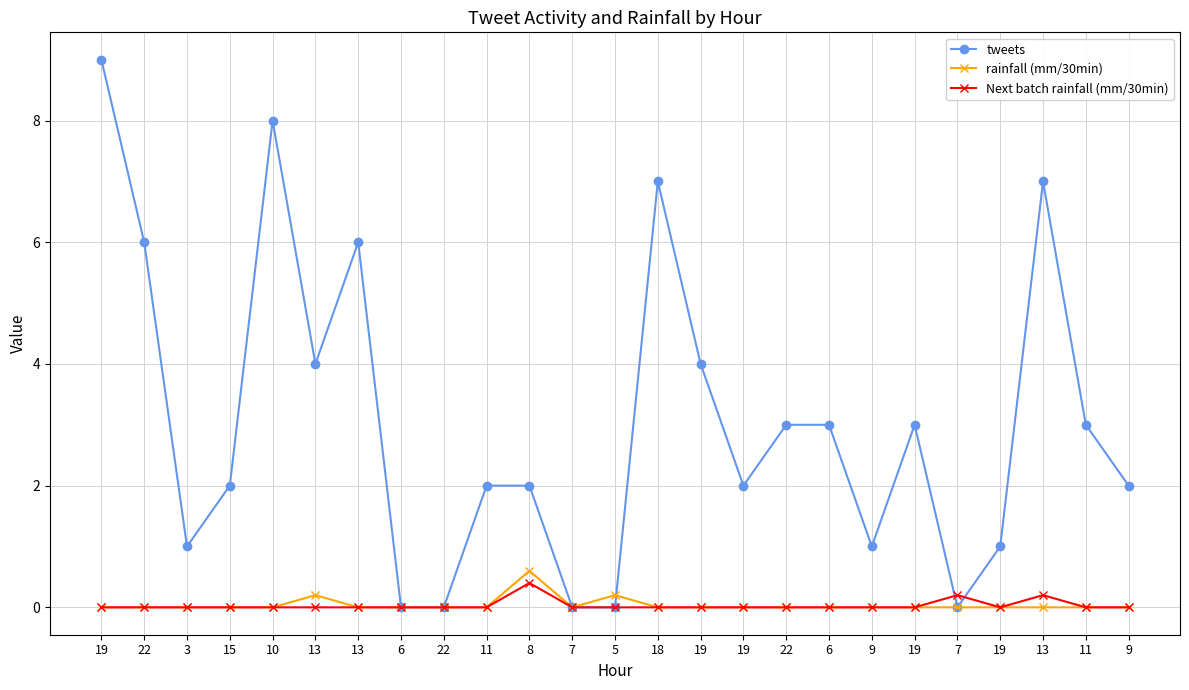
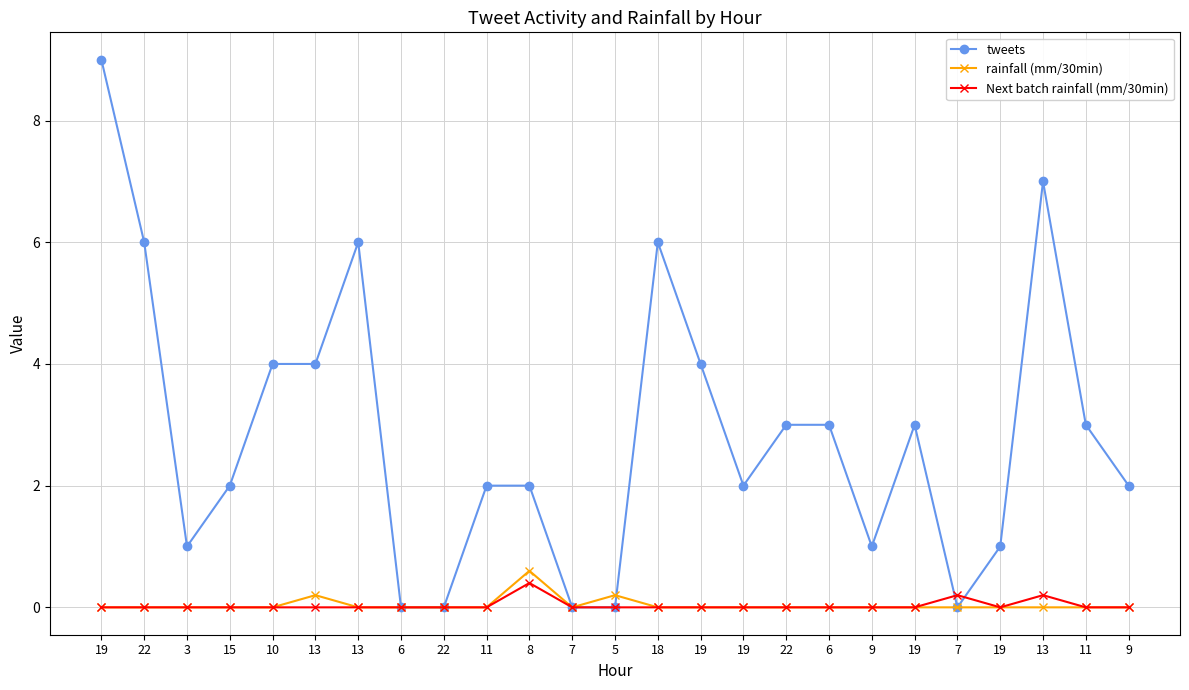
  {
    "tweets": {
      "3": 1,
      "15": 2,
-     "10": 8,
+     "10": 4,
      "8": 2,
-     "18": 7
+     "18": 6
    },
    "rainfall (mm/30min)": {
      "8": 0.6,
      "5": 0.2
    },
    "Next batch rainfall (mm/30min)": {
      "8": 0.4
    }
  }
